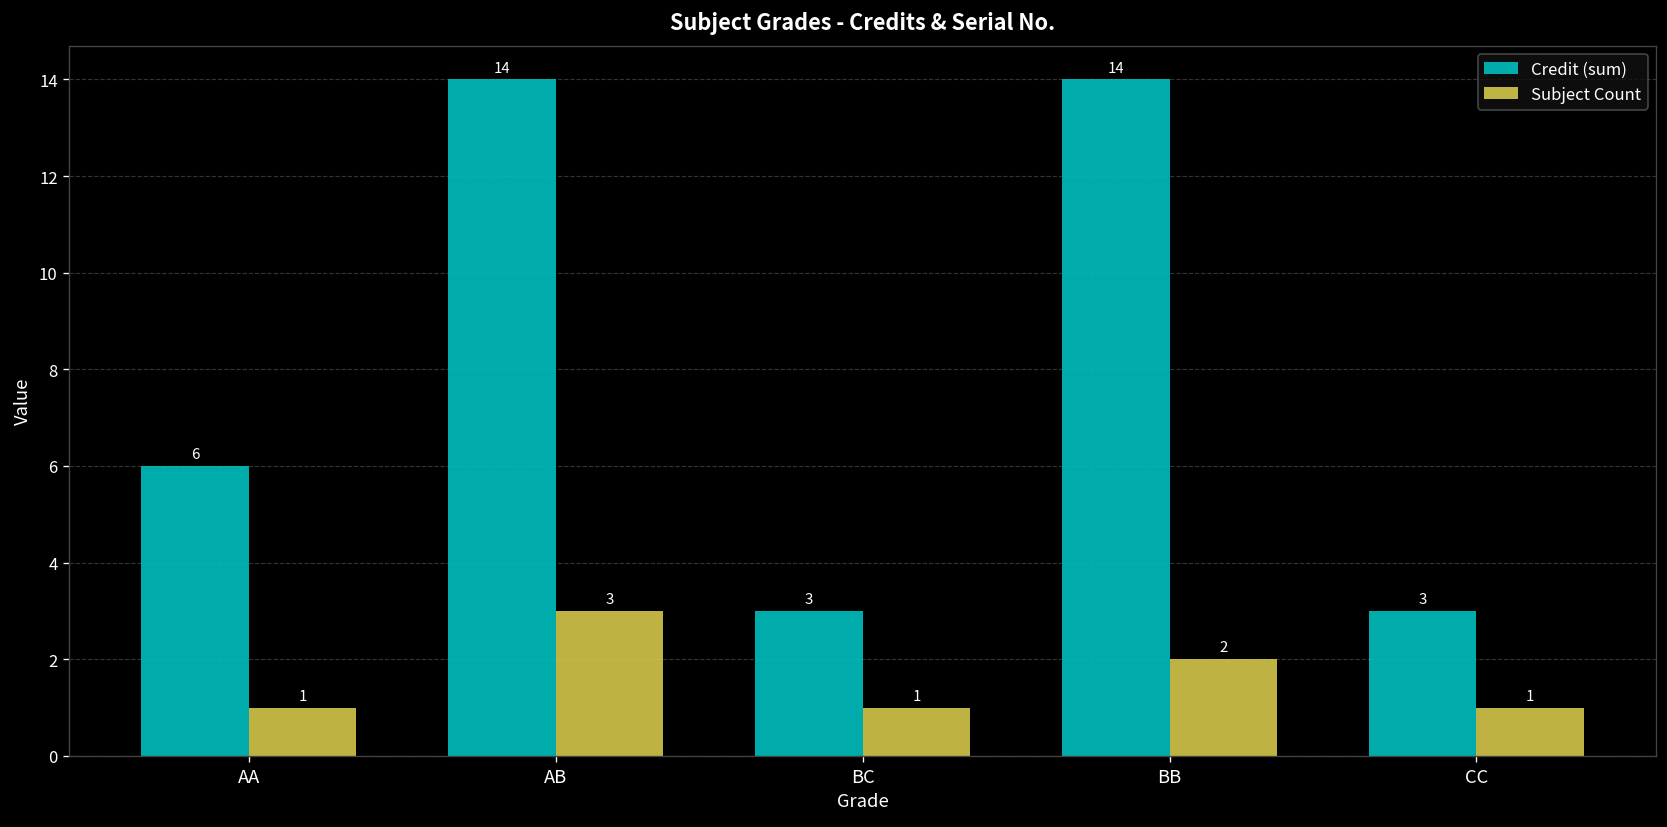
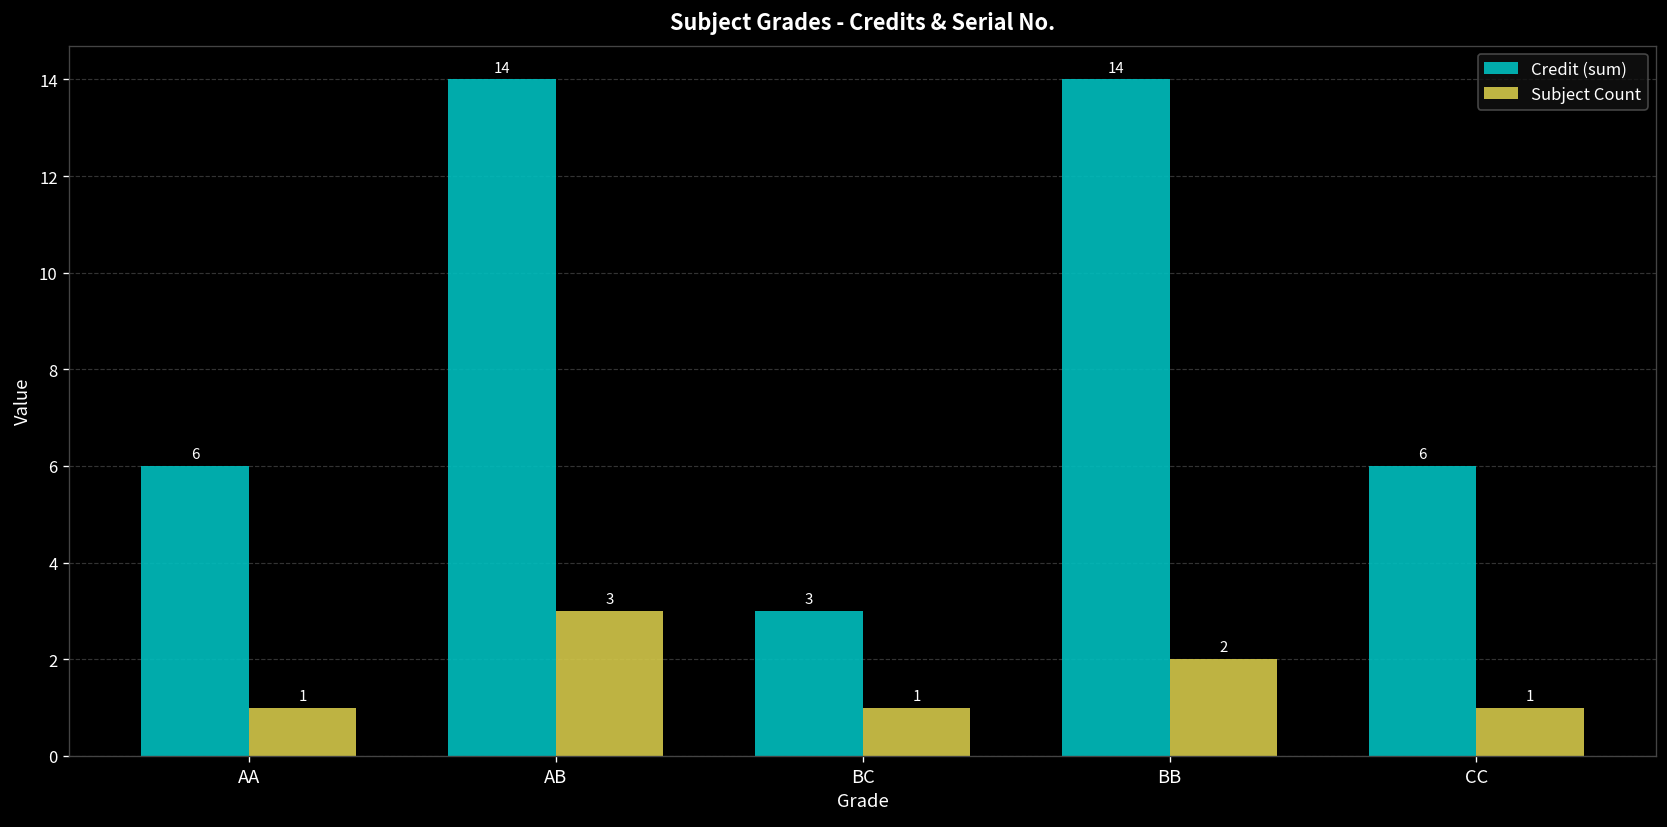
  {
    "Credit (sum)": {
      "AA": 6,
      "AB": 14,
      "BC": 3,
      "BB": 14,
-     "CC": 3
+     "CC": 6
    },
    "Subject Count": {
      "AA": 1,
      "AB": 3,
      "BC": 1,
      "BB": 2,
      "CC": 1
    }
  }
